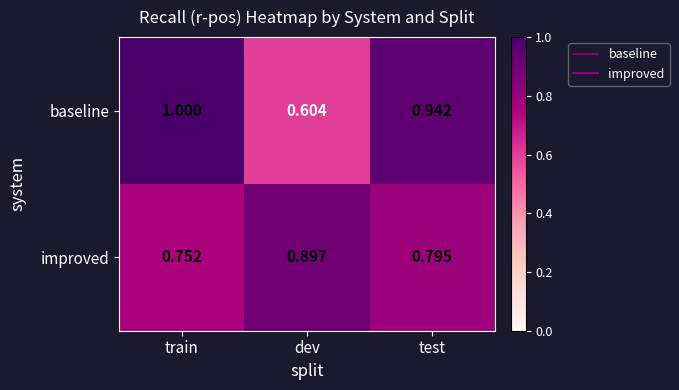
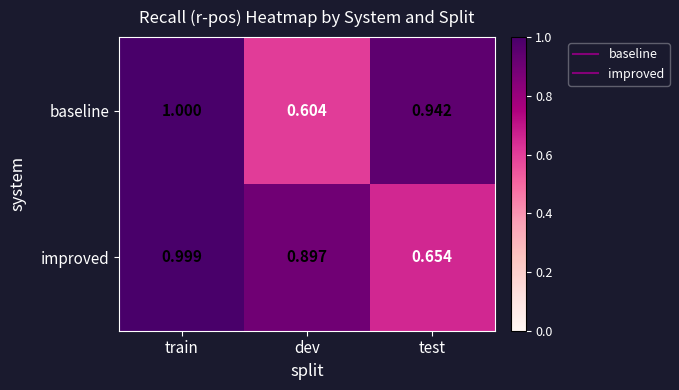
  {
    "baseline": {
      "train": 1.000,
      "dev": 0.604,
      "test": 0.942
    },
    "improved": {
-     "train": 0.752,
+     "train": 0.999,
      "dev": 0.897,
-     "test": 0.795
+     "test": 0.654
    }
  }
